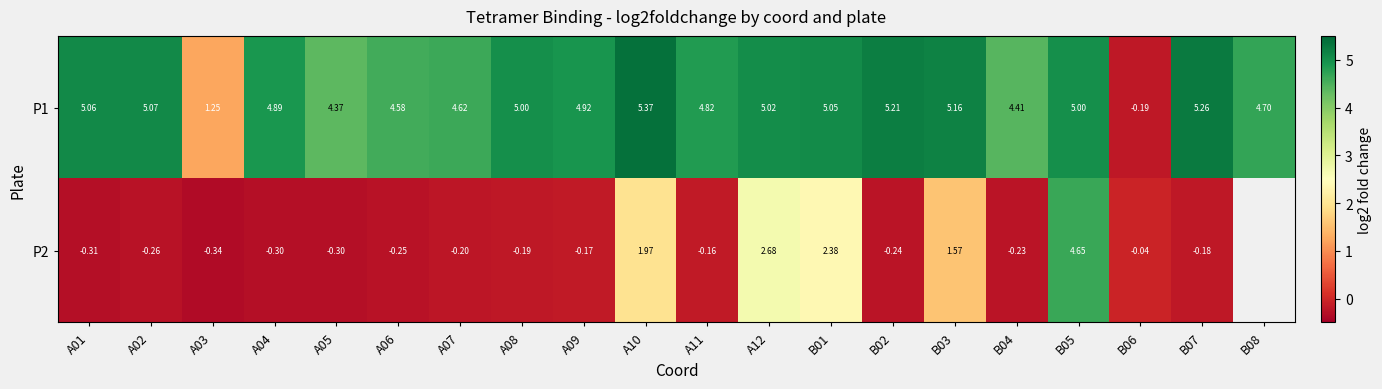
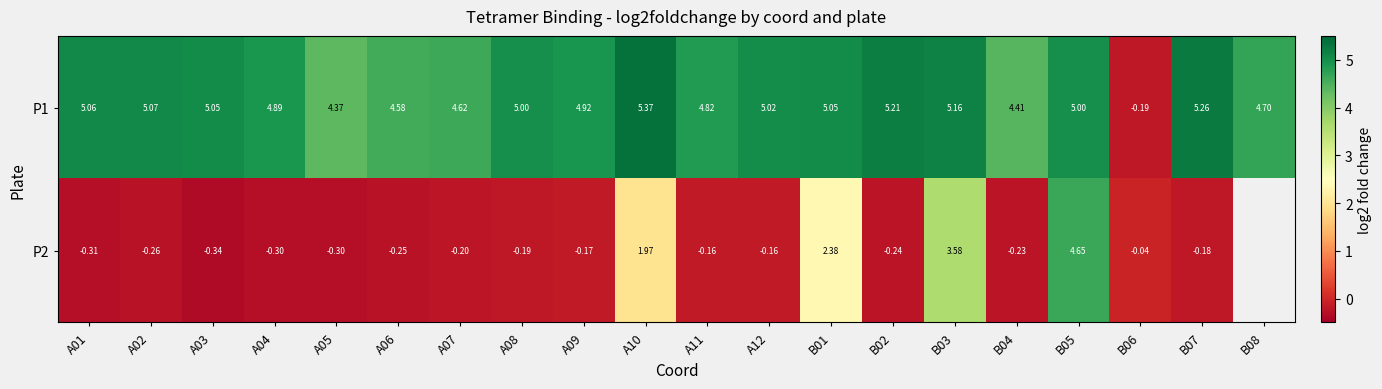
  {
    "P1": {
      "A01": 5.06,
      "A02": 5.07,
-     "A03": 1.25,
+     "A03": 5.05,
      "A04": 4.89,
      "A05": 4.37,
      "A06": 4.58,
      "A07": 4.62,
      "A08": 5.00,
      "A09": 4.92,
      "A10": 5.37,
      "A11": 4.82,
      "A12": 5.02,
      "B01": 5.05,
      "B02": 5.21,
      "B03": 5.16,
      "B04": 4.41,
      "B05": 5.00,
      "B06": -0.19,
      "B07": 5.26,
      "B08": 4.70
    },
    "P2": {
      "A01": -0.31,
      "A02": -0.26,
      "A03": -0.34,
      "A04": -0.30,
      "A05": -0.30,
      "A06": -0.25,
      "A07": -0.20,
      "A08": -0.19,
      "A09": -0.17,
      "A10": 1.97,
      "A11": -0.16,
-     "A12": 2.68,
+     "A12": -0.16,
      "B01": 2.38,
      "B02": -0.24,
-     "B03": 1.57,
+     "B03": 3.58,
      "B04": -0.23,
      "B05": 4.65,
      "B06": -0.04,
      "B07": -0.18
    }
  }
